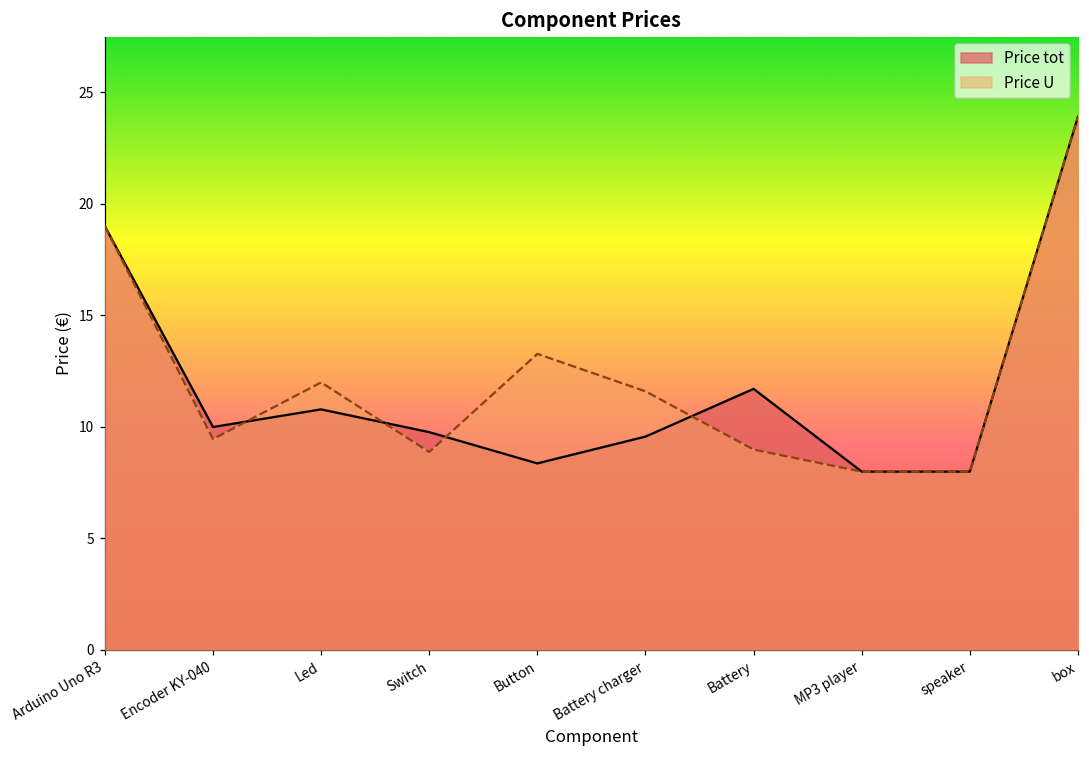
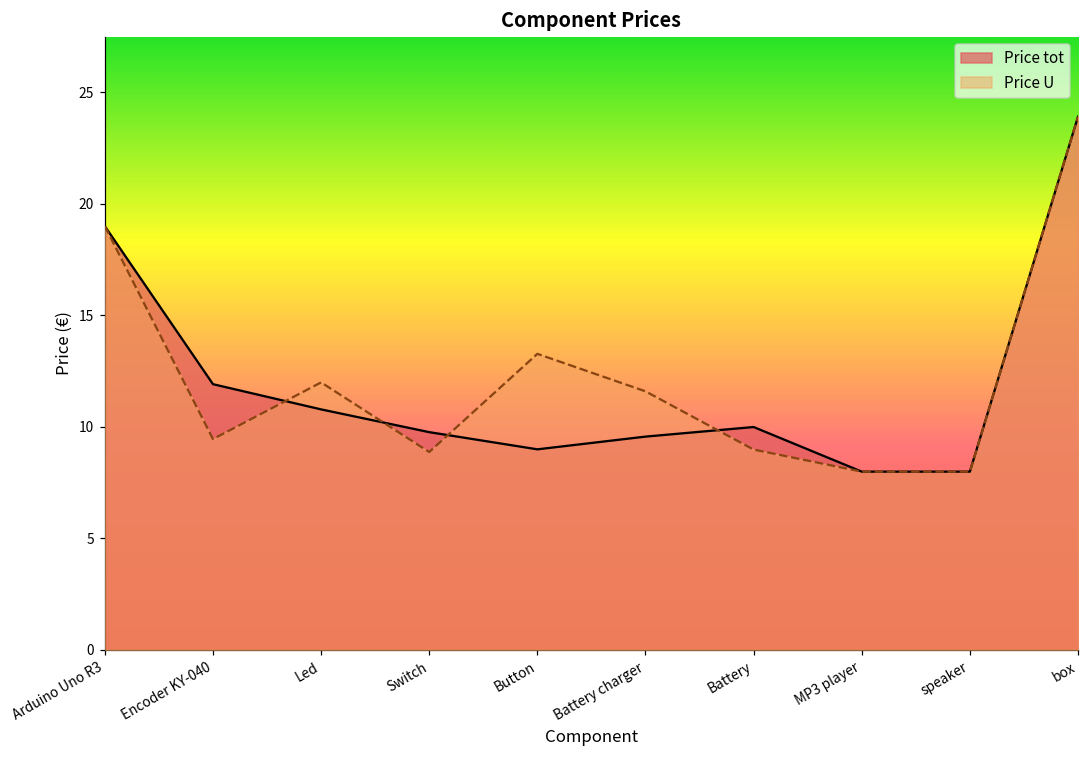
  {
    "Price tot": {
-     "Encoder KY-040": 10.0,
+     "Encoder KY-040": 11.9,
      "Led": 10.8,
      "Switch": 9.8,
-     "Button": 8.4,
+     "Button": 9.0,
      "Battery charger": 9.6,
-     "Battery": 11.7
+     "Battery": 10.0
    },
    "Price U": {
      "Encoder KY-040": 9.5,
      "Led": 12.0,
      "Switch": 8.9,
      "Button": 13.3,
      "Battery charger": 11.6,
      "Battery": 9.0
    }
  }
